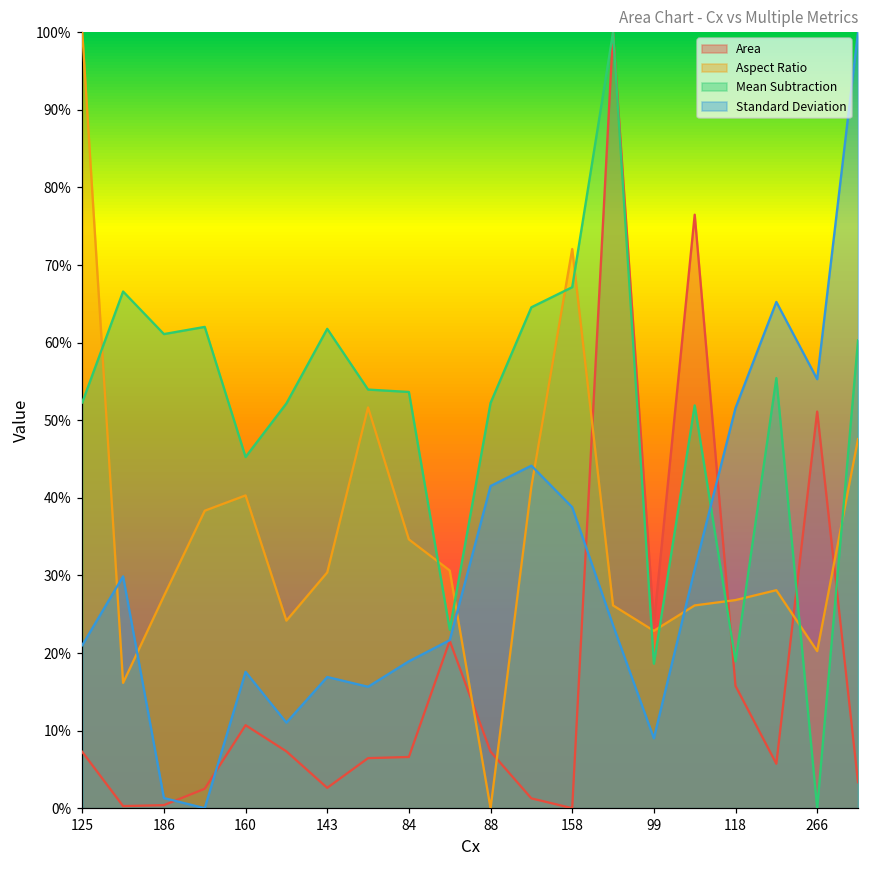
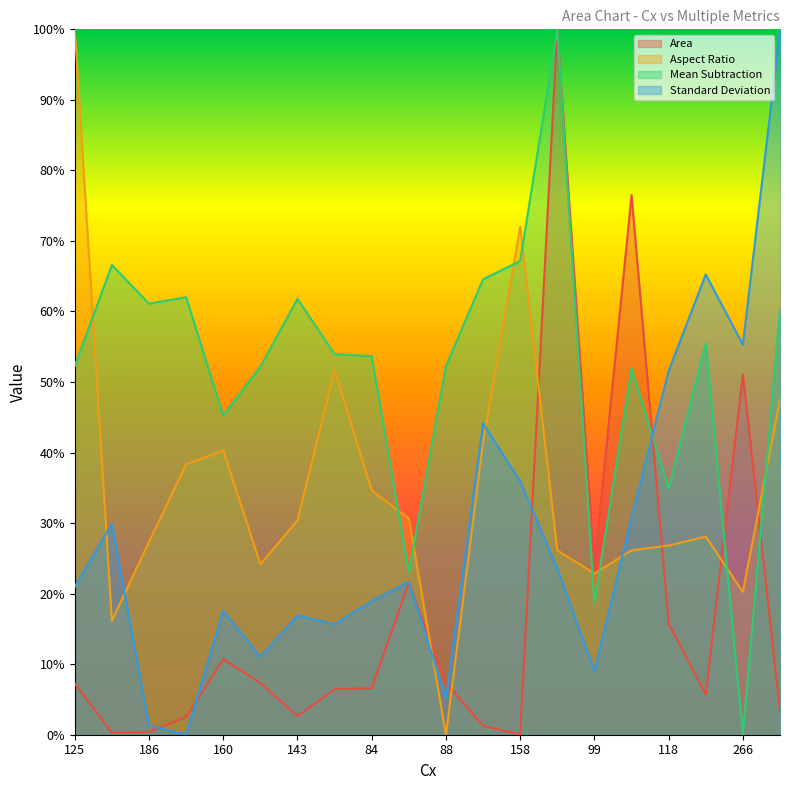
  {
    "Mean Subtraction": {
      "125": "52%",
      "186": "61%",
      "160": "45%",
      "143": "62%",
      "84": "54%",
      "88": "52%",
      "158": "67%",
      "99": "19%",
-     "118": "19%",
+     "118": "35%",
      "266": "0%"
    },
    "Standard Deviation": {
      "125": "21%",
      "186": "1%",
      "160": "18%",
      "143": "17%",
      "84": "19%",
-     "88": "42%",
-     "158": "39%",
+     "88": "5%",
+     "158": "36%",
      "99": "9%",
      "118": "52%",
      "266": "55%"
    }
  }
